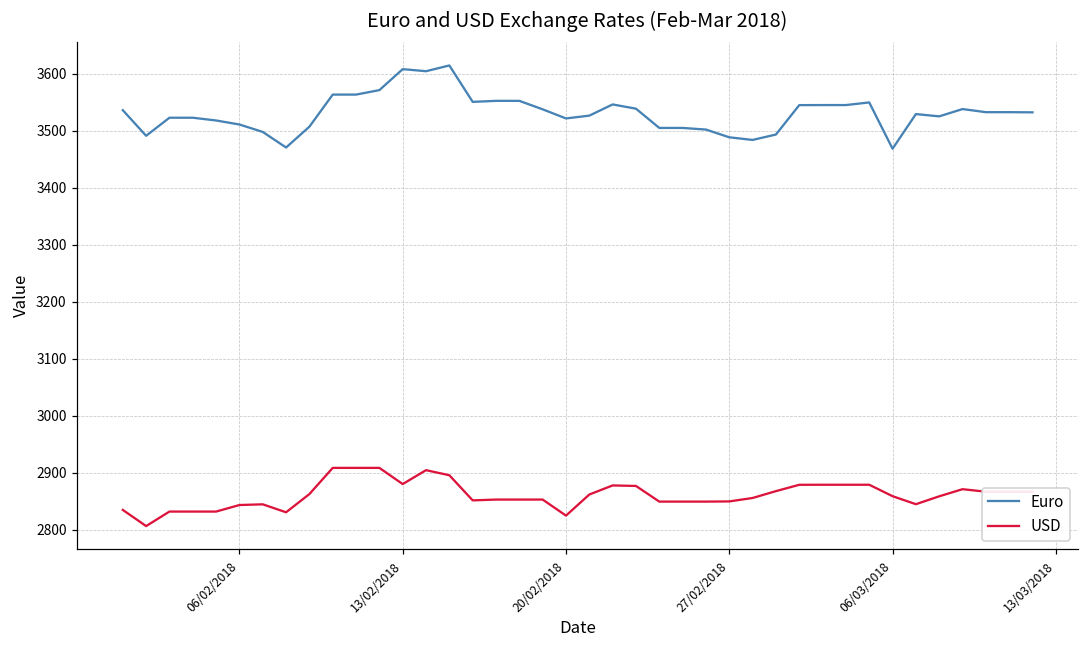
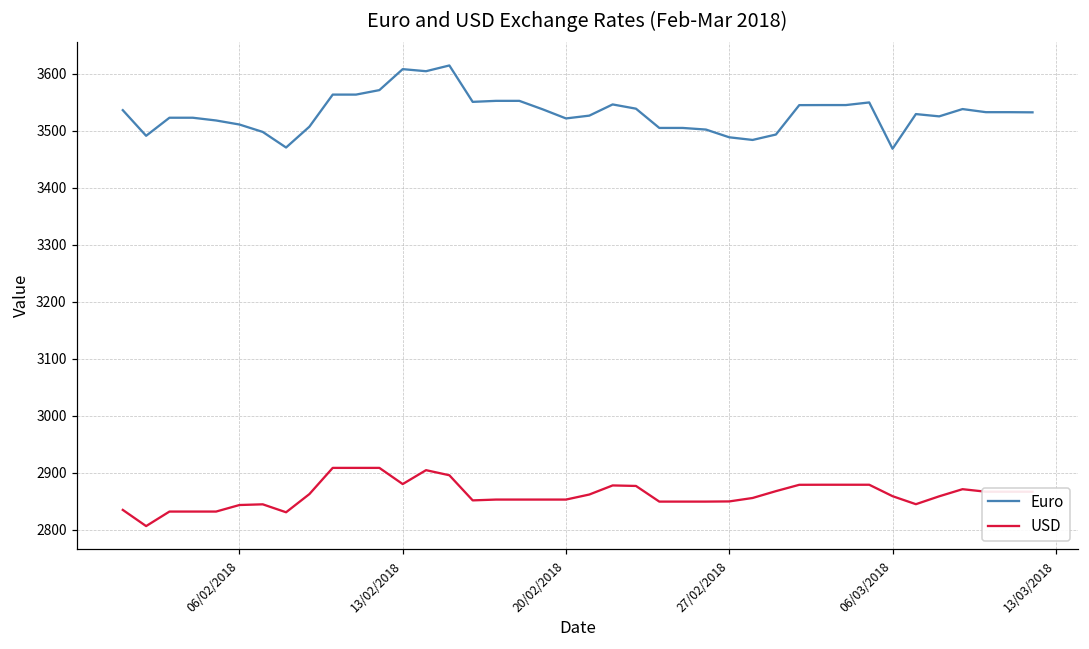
  {
    "Euro": {
      "06/02/2018": 3510,
      "13/02/2018": 3610,
      "20/02/2018": 3520,
      "27/02/2018": 3490,
      "06/03/2018": 3470
    },
    "USD": {
      "06/02/2018": 2840,
      "13/02/2018": 2880,
-     "20/02/2018": 2830,
+     "20/02/2018": 2850,
      "27/02/2018": 2850,
      "06/03/2018": 2860
    }
  }
